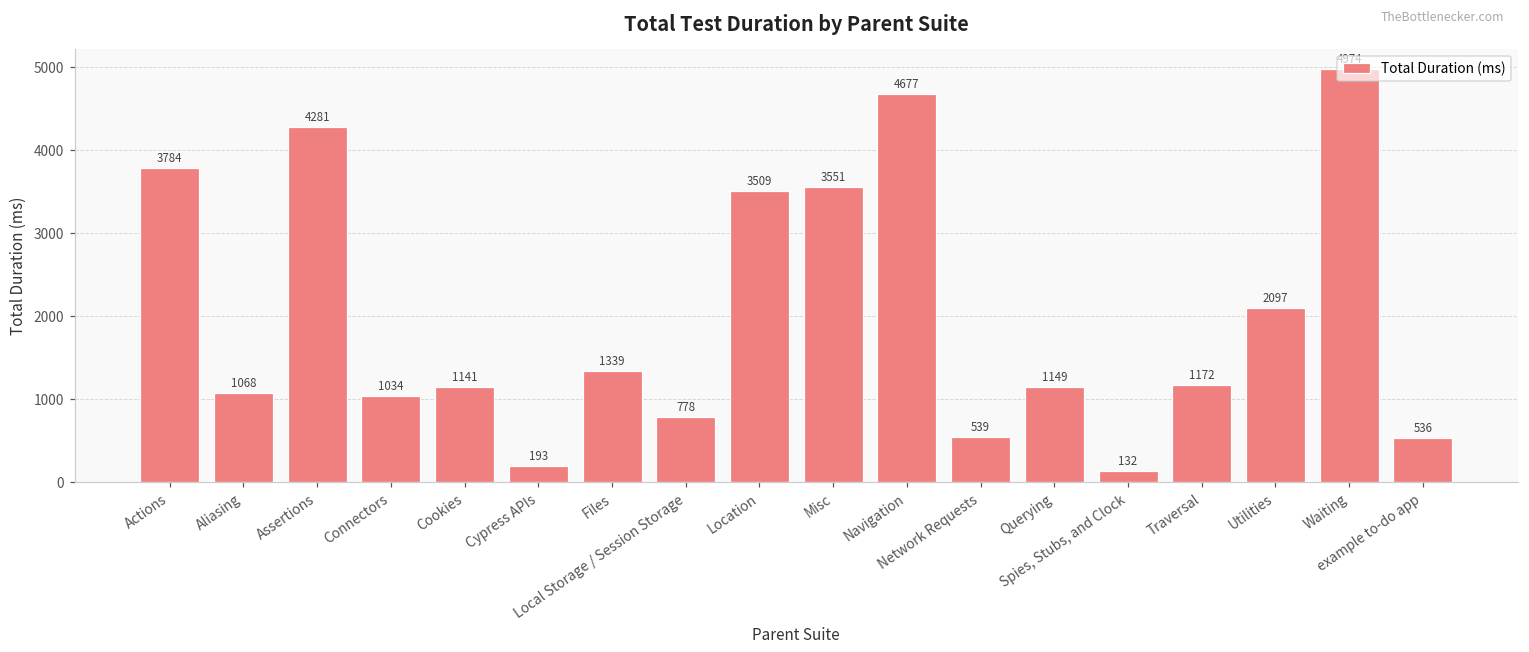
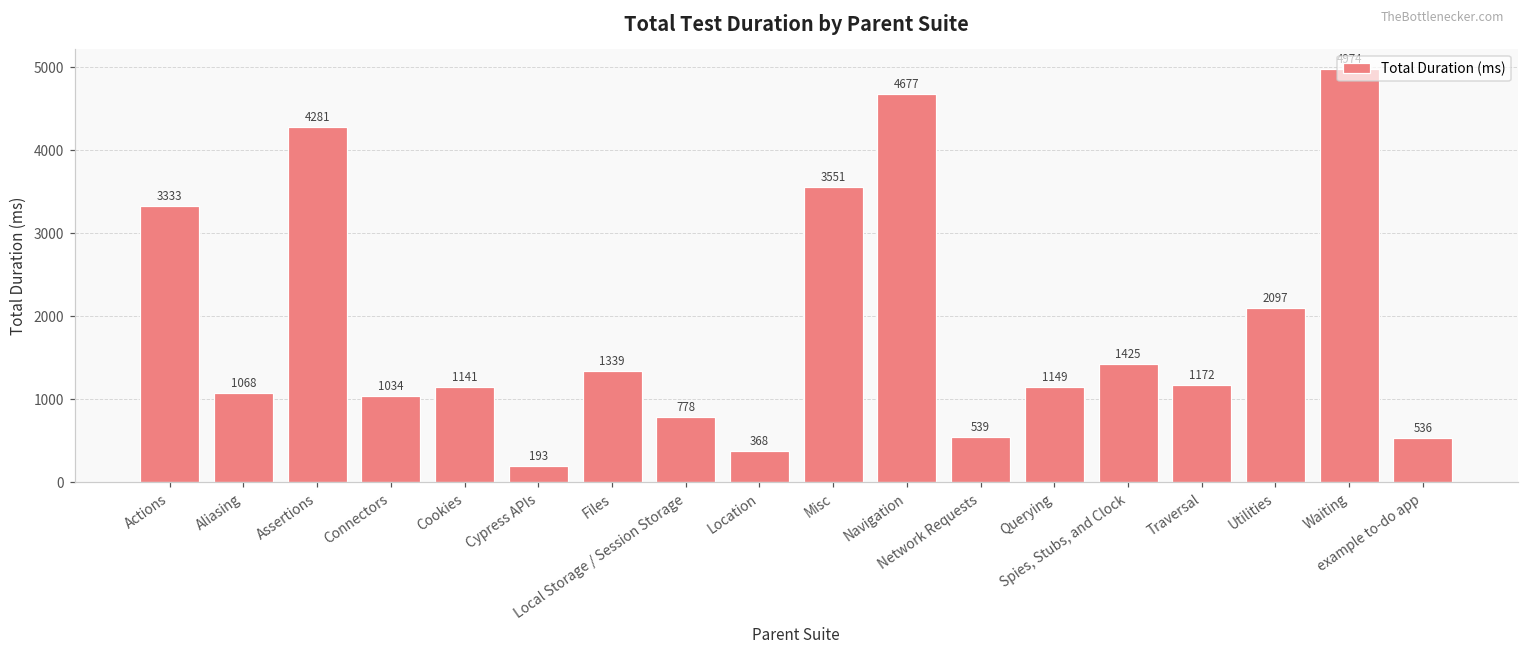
  {
-   "Actions": 3784,
+   "Actions": 3333,
    "Aliasing": 1068,
    "Assertions": 4281,
    "Connectors": 1034,
    "Cookies": 1141,
    "Cypress APIs": 193,
    "Files": 1339,
    "Local Storage / Session Storage": 778,
-   "Location": 3509,
+   "Location": 368,
    "Misc": 3551,
    "Navigation": 4677,
    "Network Requests": 539,
    "Querying": 1149,
-   "Spies, Stubs, and Clock": 132,
+   "Spies, Stubs, and Clock": 1425,
    "Traversal": 1172,
    "Utilities": 2097,
    "example to-do app": 536
  }
